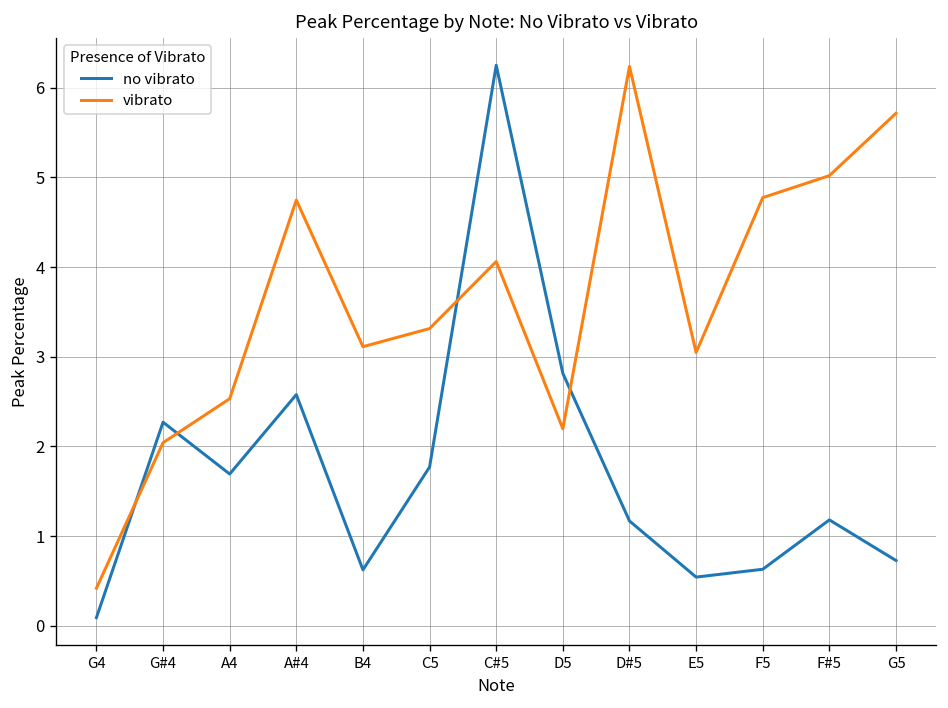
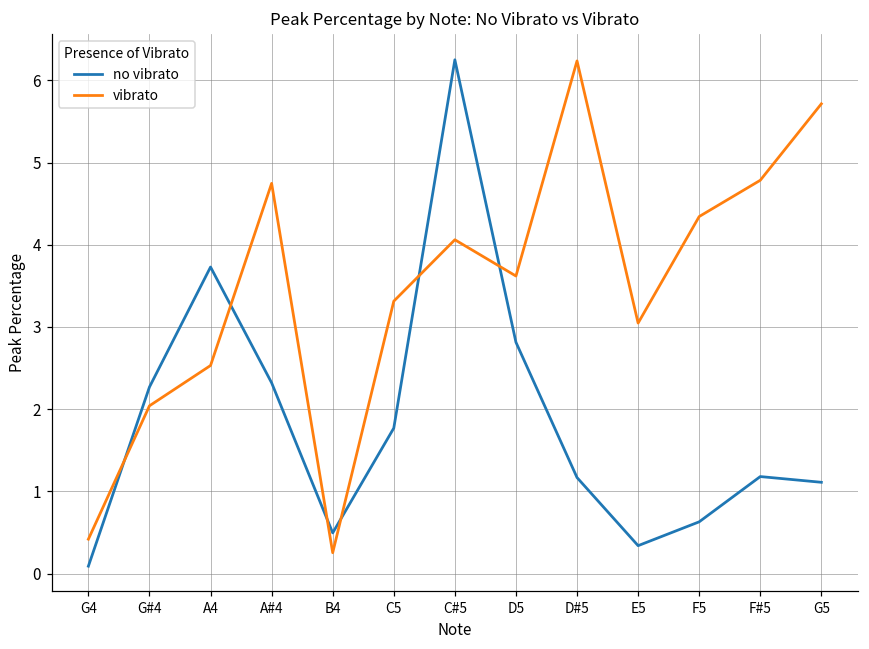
  {
    "no vibrato": {
      "G4": 0.1,
      "G#4": 2.3,
-     "A4": 1.7,
-     "A#4": 2.6,
-     "B4": 0.6,
+     "A4": 3.7,
+     "A#4": 2.3,
+     "B4": 0.5,
      "C5": 1.8,
      "C#5": 6.3,
      "D5": 2.8,
      "D#5": 1.2,
-     "E5": 0.5,
+     "E5": 0.3,
      "F5": 0.6,
      "F#5": 1.2,
-     "G5": 0.7
+     "G5": 1.1
    },
    "vibrato": {
      "G4": 0.4,
      "G#4": 2.0,
      "A4": 2.5,
      "A#4": 4.7,
-     "B4": 3.1,
+     "B4": 0.3,
      "C5": 3.3,
      "C#5": 4.1,
-     "D5": 2.2,
+     "D5": 3.6,
      "D#5": 6.2,
      "E5": 3.0,
-     "F5": 4.8,
-     "F#5": 5.0,
+     "F5": 4.3,
+     "F#5": 4.8,
      "G5": 5.7
    }
  }
